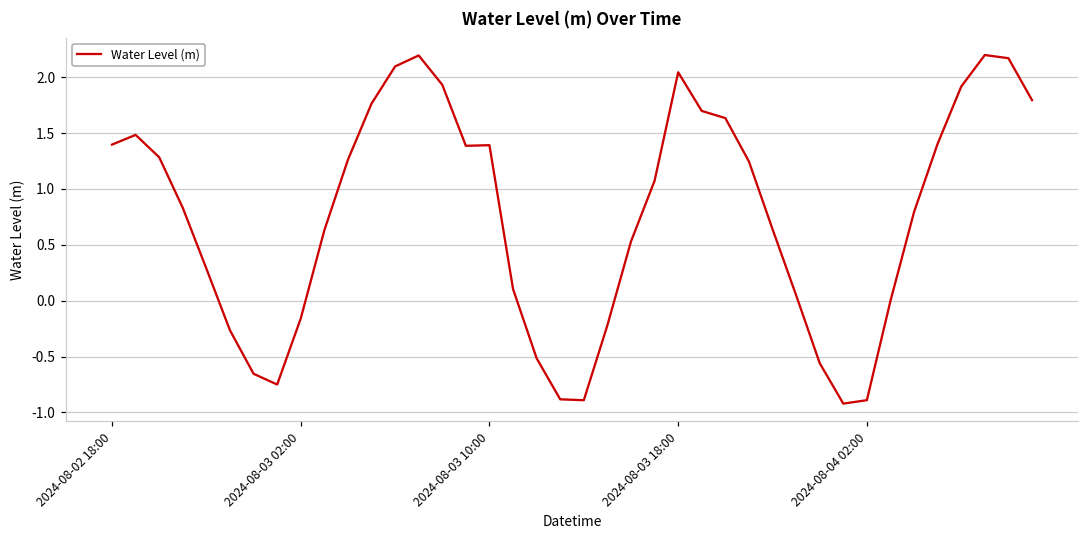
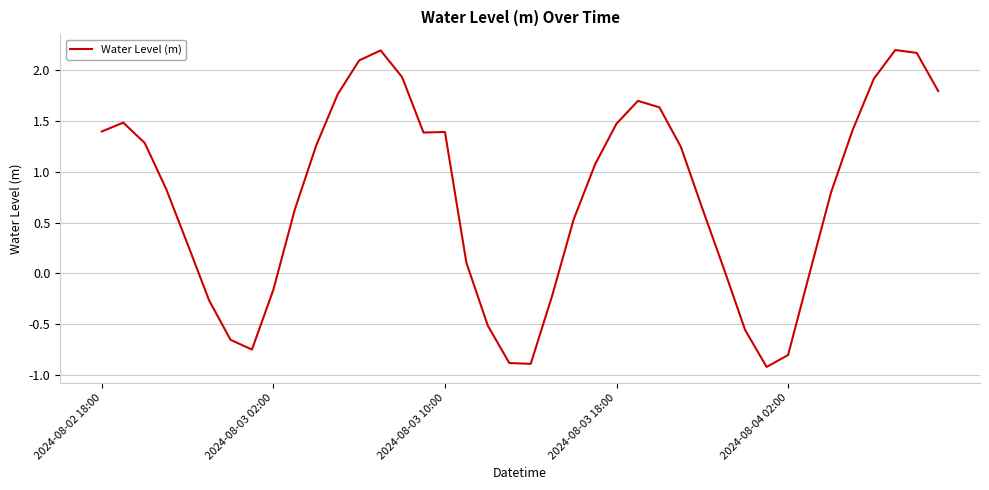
  {
    "2024-08-02 18:00": 1.40,
    "2024-08-03 02:00": -0.16,
    "2024-08-03 10:00": 1.39,
-   "2024-08-03 18:00": 2.04,
-   "2024-08-04 02:00": -0.89
+   "2024-08-03 18:00": 1.47,
+   "2024-08-04 02:00": -0.80
  }
